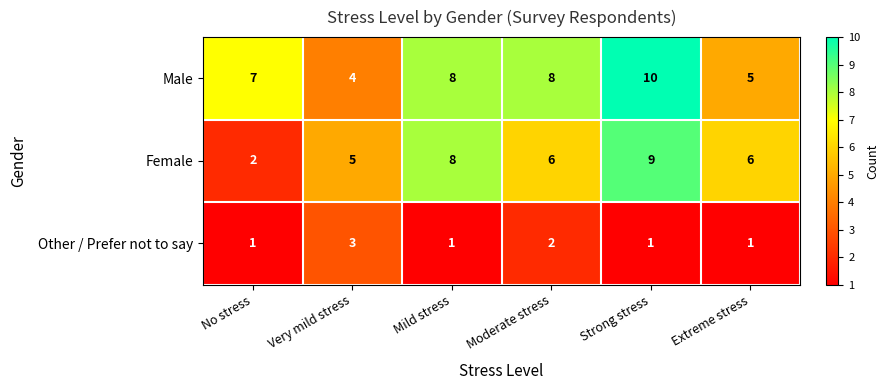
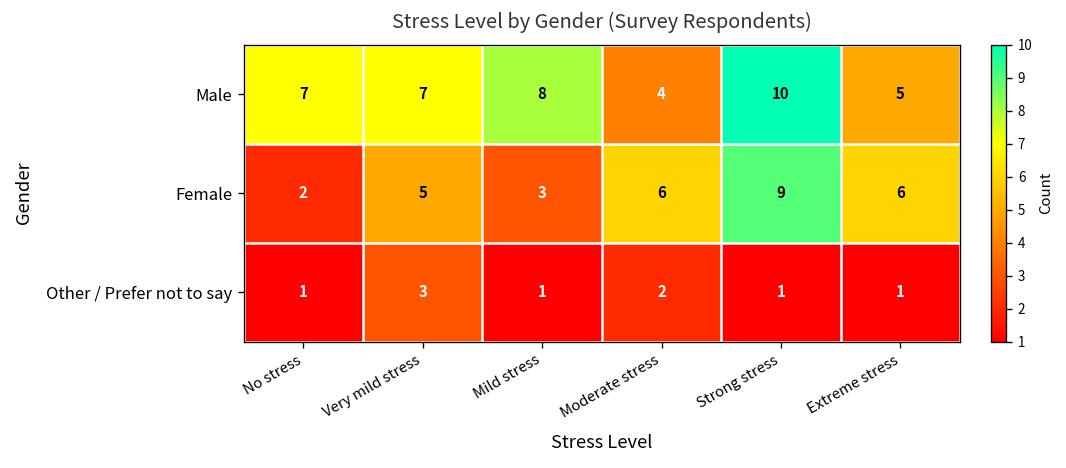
  {
    "Male": {
      "No stress": 7,
-     "Very mild stress": 4,
+     "Very mild stress": 7,
      "Mild stress": 8,
-     "Moderate stress": 8,
+     "Moderate stress": 4,
      "Strong stress": 10,
      "Extreme stress": 5
    },
    "Female": {
      "No stress": 2,
      "Very mild stress": 5,
-     "Mild stress": 8,
+     "Mild stress": 3,
      "Moderate stress": 6,
      "Strong stress": 9,
      "Extreme stress": 6
    },
    "Other / Prefer not to say": {
      "No stress": 1,
      "Very mild stress": 3,
      "Mild stress": 1,
      "Moderate stress": 2,
      "Strong stress": 1,
      "Extreme stress": 1
    }
  }
